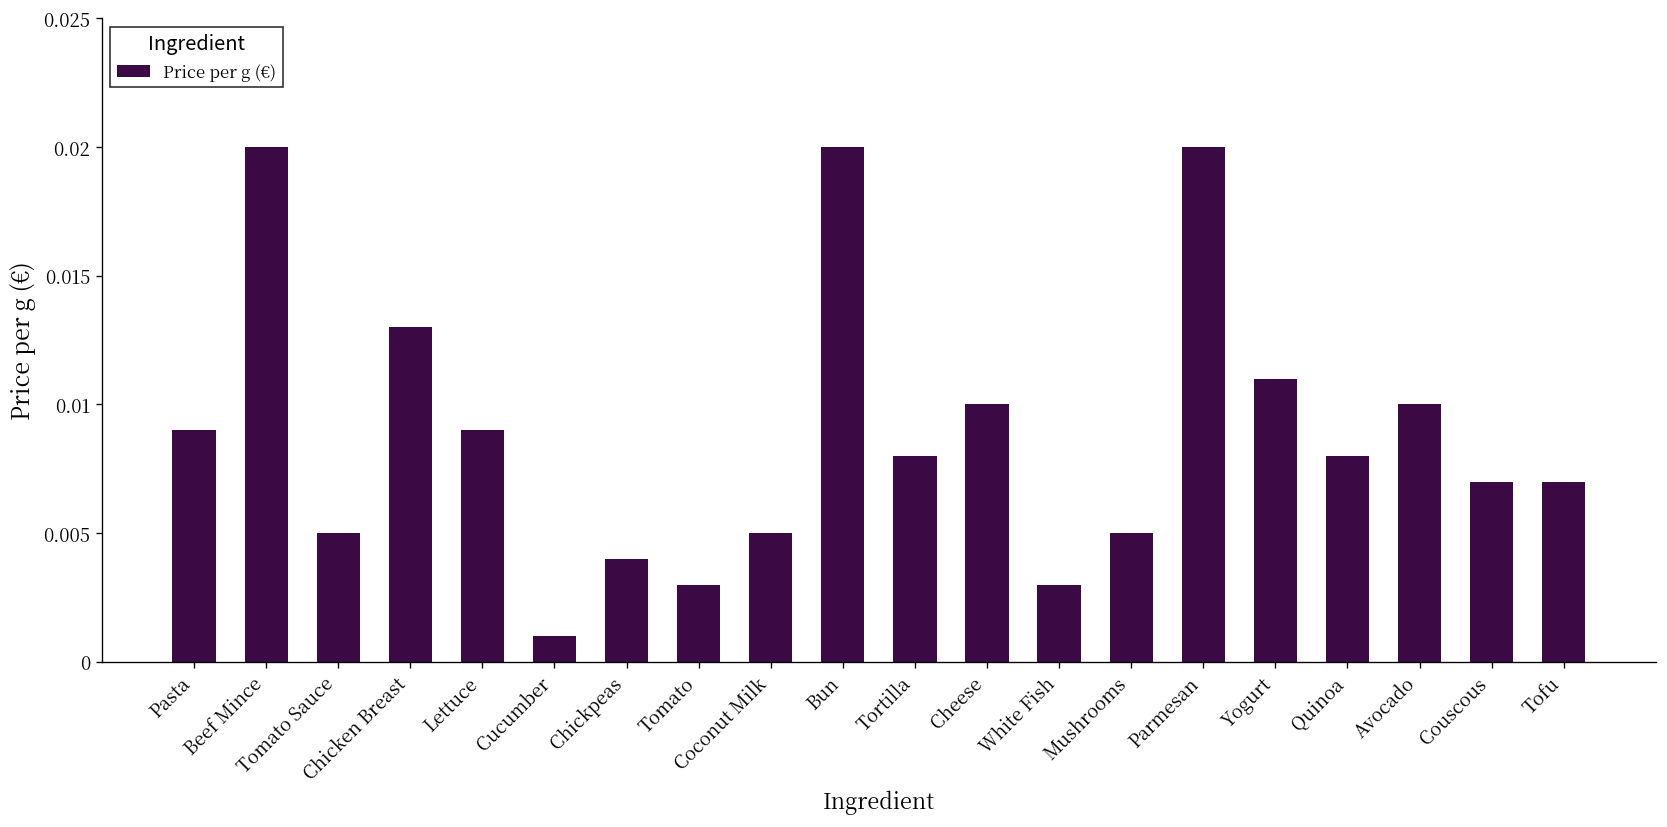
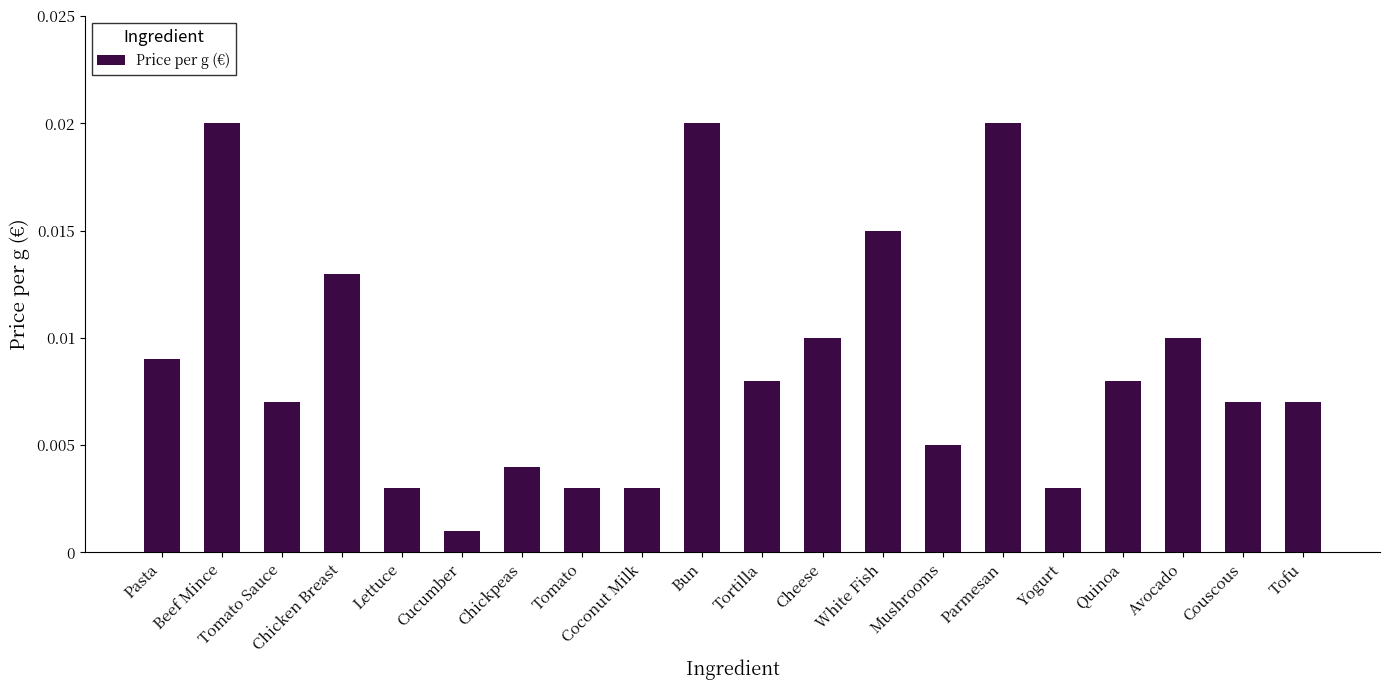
  {
    "Pasta": 0.009,
    "Beef Mince": 0.020,
-   "Tomato Sauce": 0.005,
+   "Tomato Sauce": 0.007,
    "Chicken Breast": 0.013,
-   "Lettuce": 0.009,
+   "Lettuce": 0.003,
    "Cucumber": 0.001,
    "Chickpeas": 0.004,
    "Tomato": 0.003,
-   "Coconut Milk": 0.005,
+   "Coconut Milk": 0.003,
    "Bun": 0.020,
    "Tortilla": 0.008,
    "Cheese": 0.010,
-   "White Fish": 0.003,
+   "White Fish": 0.015,
    "Mushrooms": 0.005,
    "Parmesan": 0.020,
-   "Yogurt": 0.011,
+   "Yogurt": 0.003,
    "Quinoa": 0.008,
    "Avocado": 0.010,
    "Couscous": 0.007,
    "Tofu": 0.007
  }
